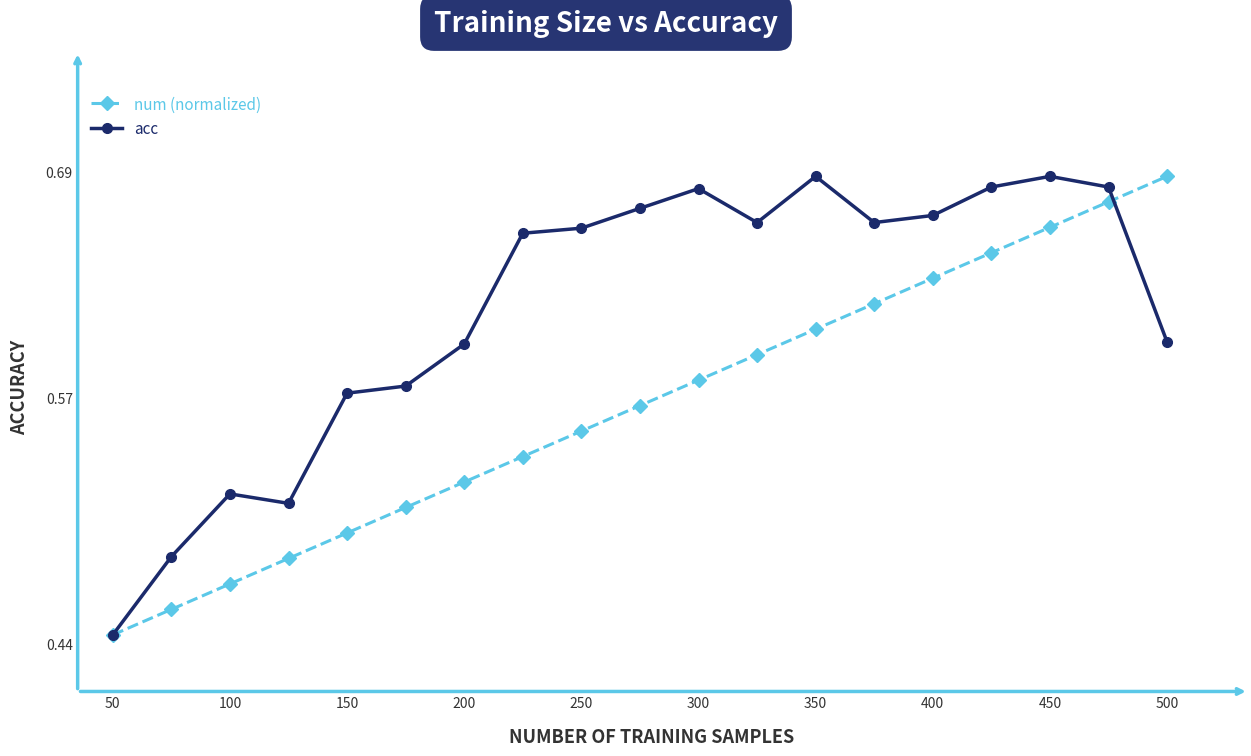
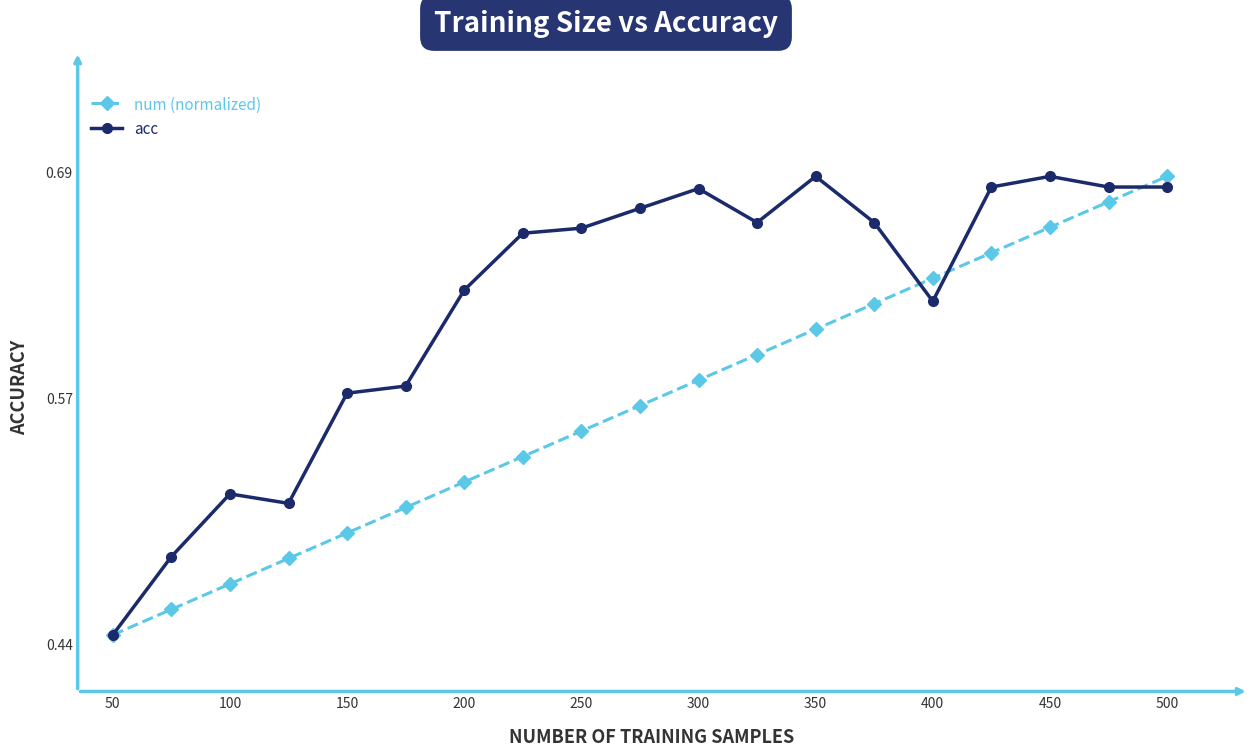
  {
    "acc": {
      "100": 0.519,
      "150": 0.573,
-     "200": 0.599,
+     "200": 0.627,
      "250": 0.660,
      "300": 0.681,
      "350": 0.687,
-     "400": 0.667,
+     "400": 0.621,
      "450": 0.687,
-     "500": 0.600
+     "500": 0.682
    }
  }
